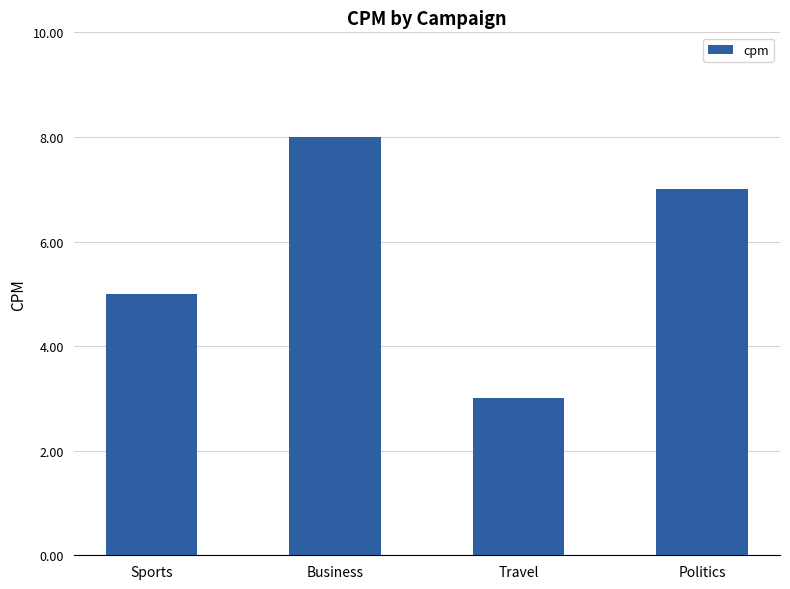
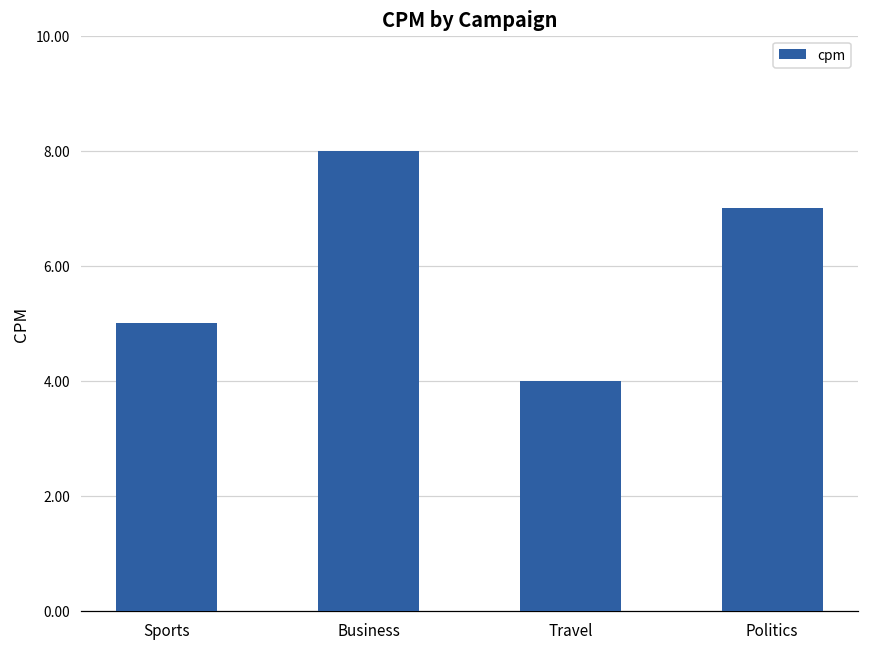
  {
    "Sports": 5,
    "Business": 8,
-   "Travel": 3,
+   "Travel": 4,
    "Politics": 7
  }
